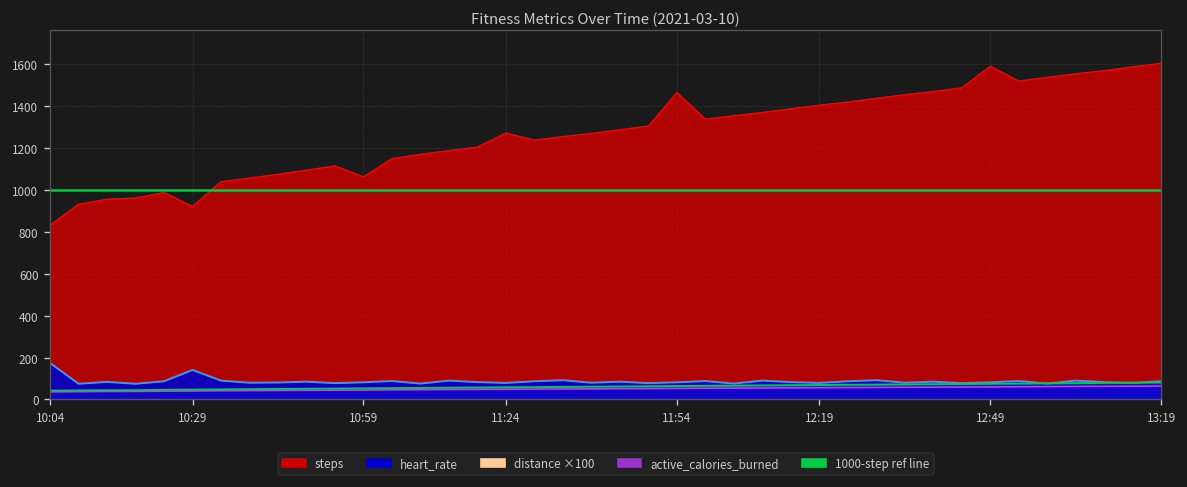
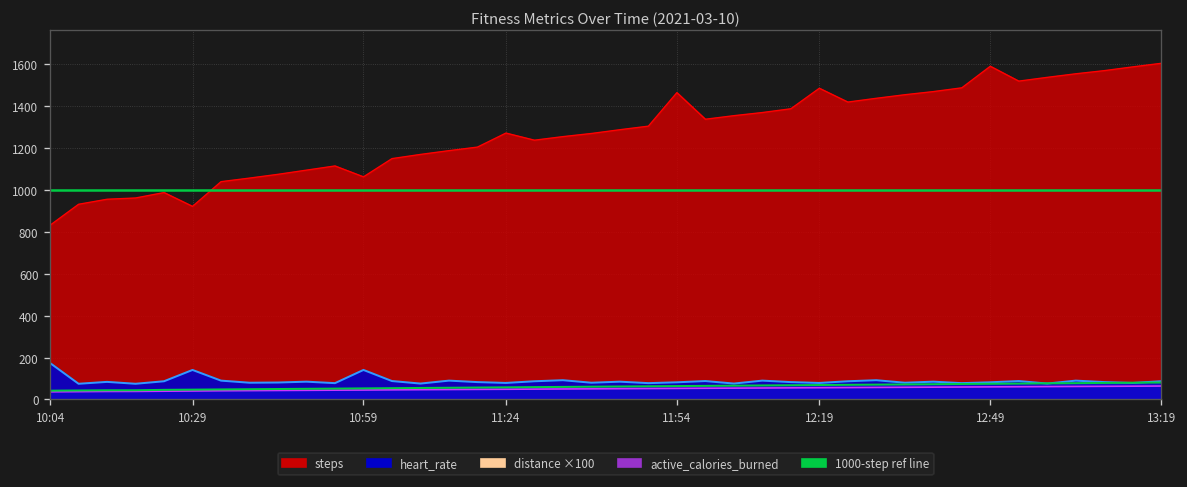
  {
    "steps": {
      "10:04": 830,
      "10:29": 920,
      "10:59": 1060,
      "11:24": 1270,
      "11:54": 1470,
-     "12:19": 1410,
+     "12:19": 1490,
      "12:49": 1590,
      "13:19": 1610
    },
    "active_calories_burned": {
      "12:49": 60,
      "13:19": 60
    },
    "heart_rate": {
      "10:04": 170,
      "10:29": 140,
-     "10:59": 80,
+     "10:59": 140,
      "11:24": 80,
      "11:54": 80
    }
  }
